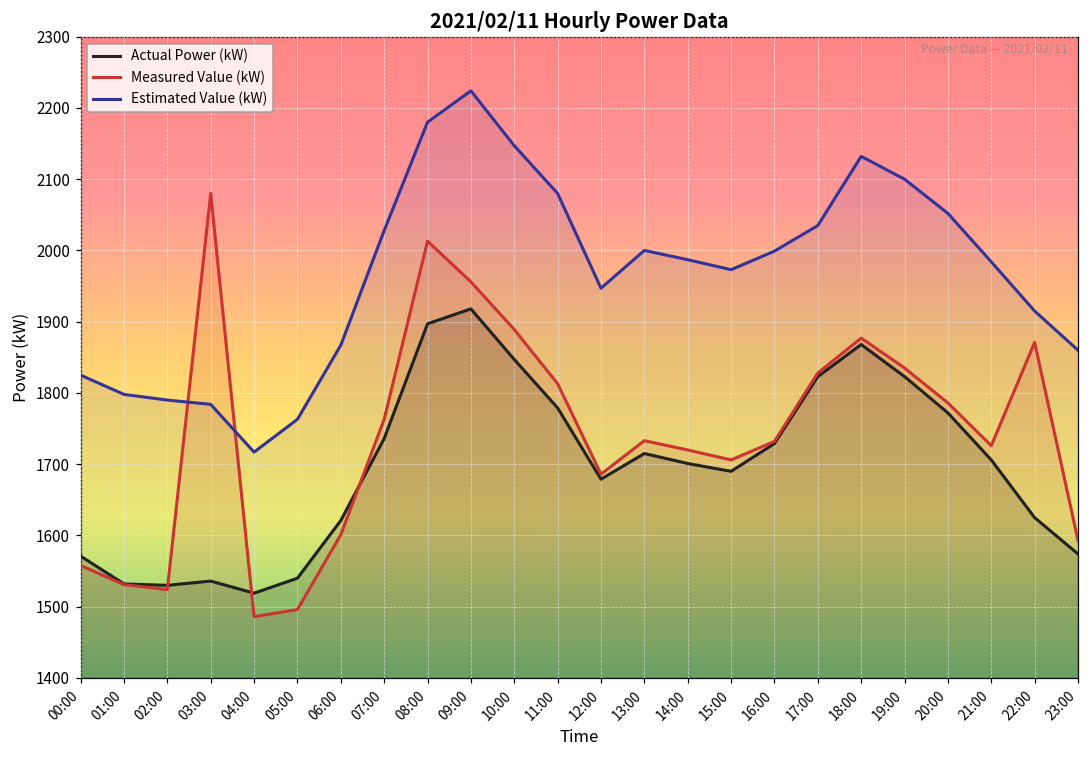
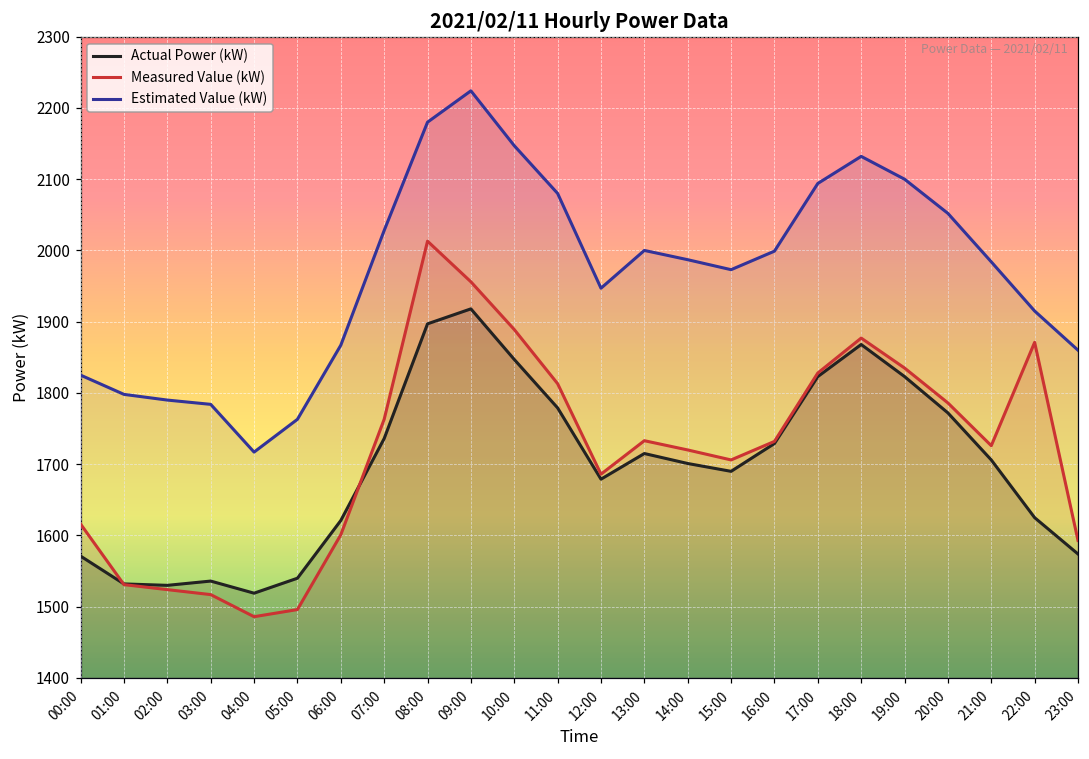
  {
    "Actual Power (kW)": {
      "00:00": 1570,
      "02:00": 1530,
      "03:00": 1540,
      "04:00": 1520,
      "05:00": 1540,
      "06:00": 1620,
      "07:00": 1740,
      "08:00": 1900,
      "09:00": 1920,
      "10:00": 1850,
      "11:00": 1780,
      "12:00": 1680,
      "13:00": 1720,
      "14:00": 1700,
      "15:00": 1690,
      "17:00": 1820,
      "18:00": 1870,
      "19:00": 1820,
      "20:00": 1770,
      "21:00": 1710,
      "22:00": 1630,
      "23:00": 1570
    },
    "Measured Value (kW)": {
-     "00:00": 1560,
+     "00:00": 1620,
      "02:00": 1520,
-     "03:00": 2080,
+     "03:00": 1520,
      "04:00": 1490,
      "05:00": 1500,
      "06:00": 1600,
      "07:00": 1760,
      "08:00": 2010,
      "09:00": 1960,
      "10:00": 1890,
      "11:00": 1810,
      "12:00": 1690,
      "13:00": 1730,
      "14:00": 1720,
      "15:00": 1710,
      "17:00": 1830,
      "18:00": 1880,
      "19:00": 1840,
      "20:00": 1790,
      "21:00": 1730,
      "22:00": 1870,
      "23:00": 1590
    },
    "Estimated Value (kW)": {
      "00:00": 1830,
      "01:00": 1800,
      "02:00": 1790,
      "03:00": 1780,
      "04:00": 1720,
      "05:00": 1760,
      "06:00": 1870,
      "07:00": 2030,
      "08:00": 2180,
      "09:00": 2220,
      "10:00": 2150,
      "11:00": 2080,
      "12:00": 1950,
      "13:00": 2000,
      "14:00": 1990,
      "15:00": 1970,
      "16:00": 2000,
-     "17:00": 2040,
+     "17:00": 2090,
      "18:00": 2130,
      "19:00": 2100,
      "20:00": 2050,
      "21:00": 1980,
      "22:00": 1920,
      "23:00": 1860
    }
  }
